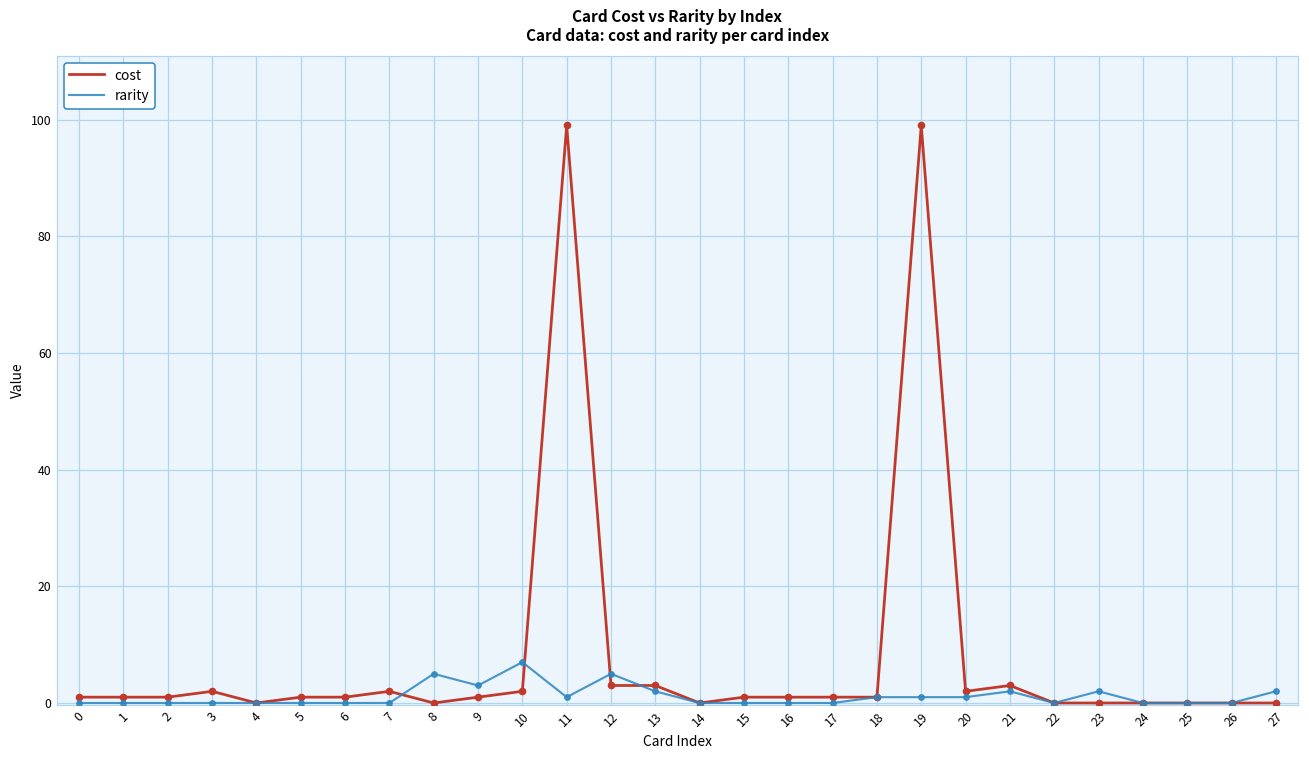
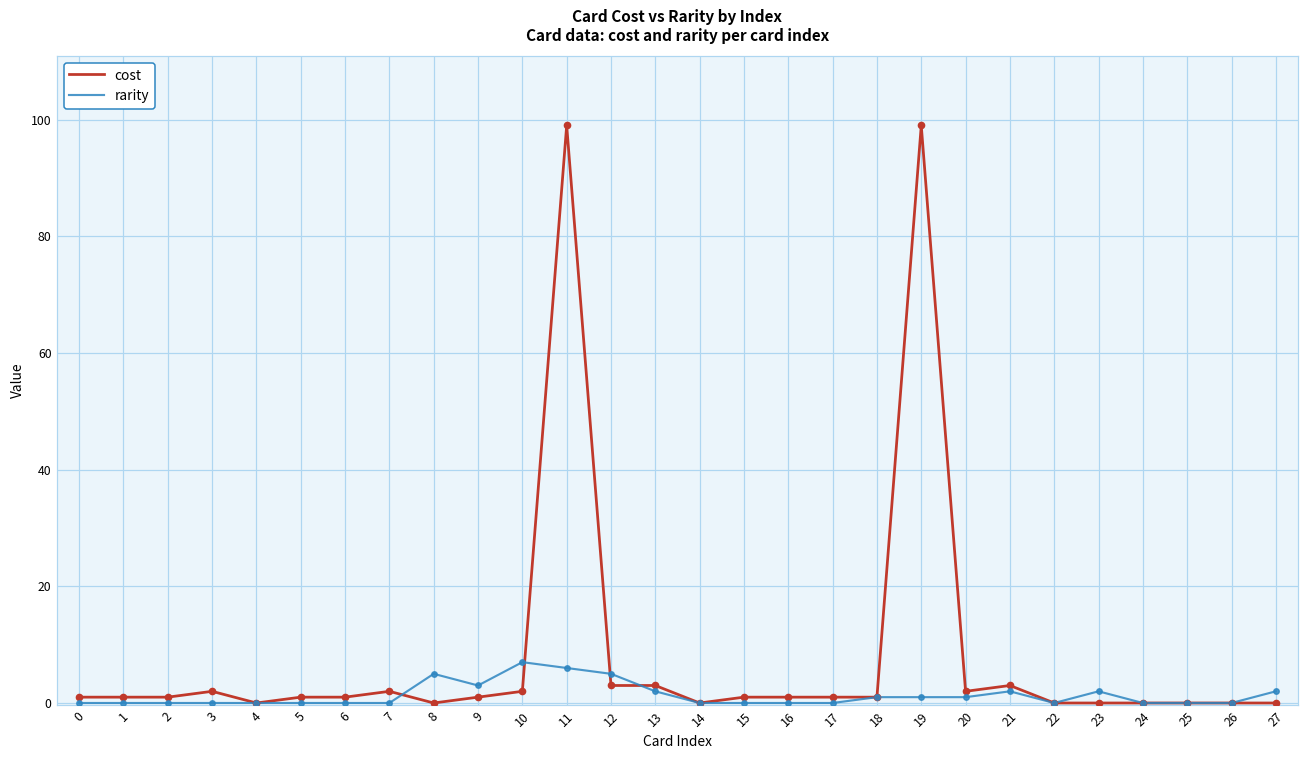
  {
    "cost": {
      "0": 1,
      "1": 1,
      "2": 1,
      "3": 2,
      "5": 1,
      "6": 1,
      "7": 2,
      "8": 0,
      "9": 1,
      "10": 2,
      "11": 99,
      "12": 3,
      "13": 3,
      "15": 1,
      "16": 1,
      "17": 1,
      "19": 99,
      "20": 2,
      "21": 3,
      "23": 0,
      "27": 0
    },
    "rarity": {
      "0": 0,
      "1": 0,
      "2": 0,
      "3": 0,
      "5": 0,
      "6": 0,
      "7": 0,
      "8": 5,
      "9": 3,
      "10": 7,
-     "11": 1,
+     "11": 6,
      "12": 5,
      "13": 2,
      "15": 0,
      "16": 0,
      "17": 0,
      "19": 1,
      "20": 1,
      "21": 2,
      "23": 2,
      "27": 2
    }
  }
